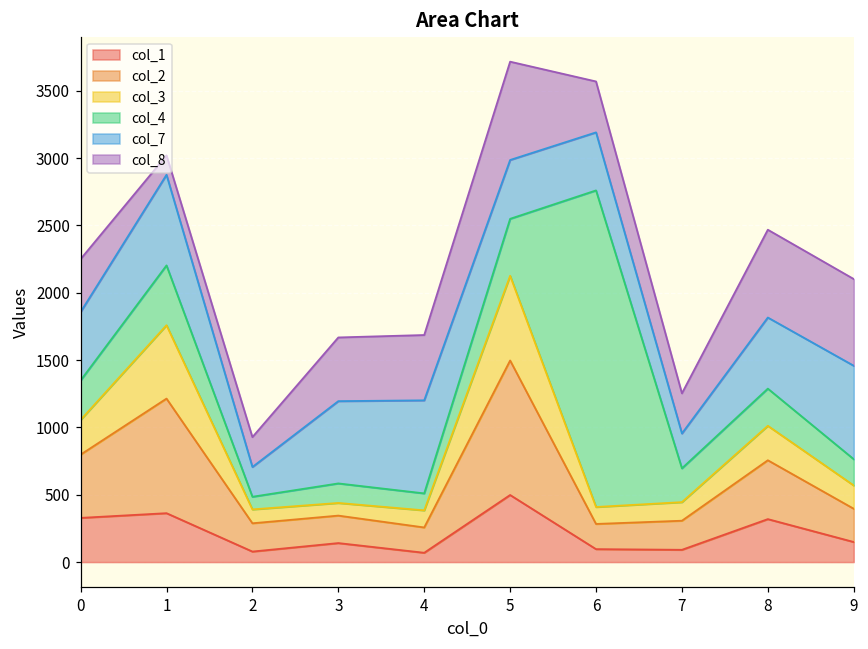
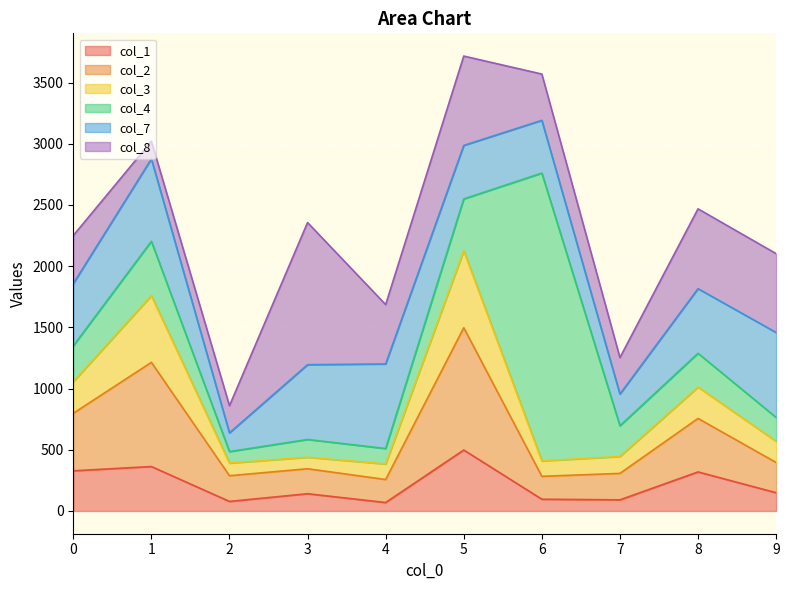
  {
    "col_4": {
      "0": 290,
      "1": 440,
      "2": 90,
      "3": 150,
      "4": 130,
      "5": 420,
      "6": 2350,
      "7": 250,
      "8": 280,
      "9": 200
    },
    "col_7": {
      "0": 510,
      "1": 670,
-     "2": 220,
+     "2": 150,
      "3": 610,
      "4": 690,
      "5": 440,
      "6": 430,
      "7": 260,
      "8": 530,
      "9": 690
    },
    "col_8": {
      "0": 390,
      "2": 220,
-     "3": 470,
+     "3": 1160,
      "4": 490,
      "5": 730,
      "6": 380,
      "7": 300,
      "8": 650,
      "9": 640
    }
  }
